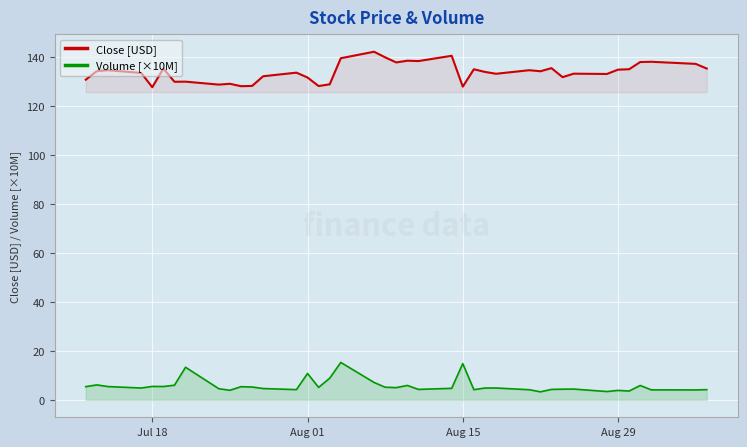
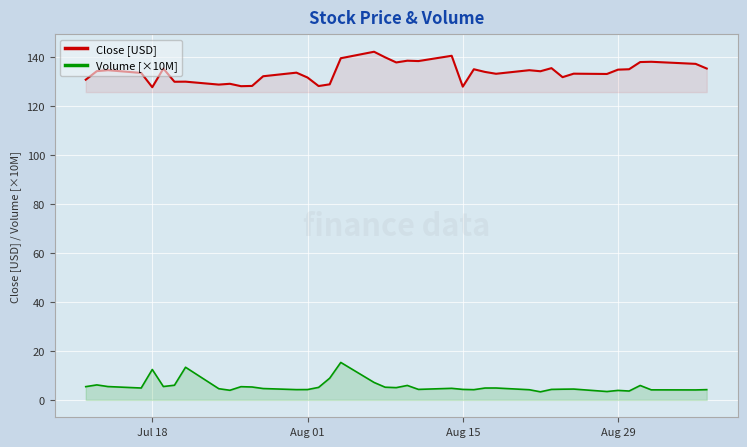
  {
    "Close [USD]": {
      "Jul 18": 128,
      "Aug 01": 132,
      "Aug 15": 128,
      "Aug 29": 135
    },
    "Volume [×10M]": {
-     "Jul 18": 5,
-     "Aug 01": 11,
-     "Aug 15": 15,
+     "Jul 18": 12,
+     "Aug 01": 4,
+     "Aug 15": 4,
      "Aug 29": 4
    }
  }
